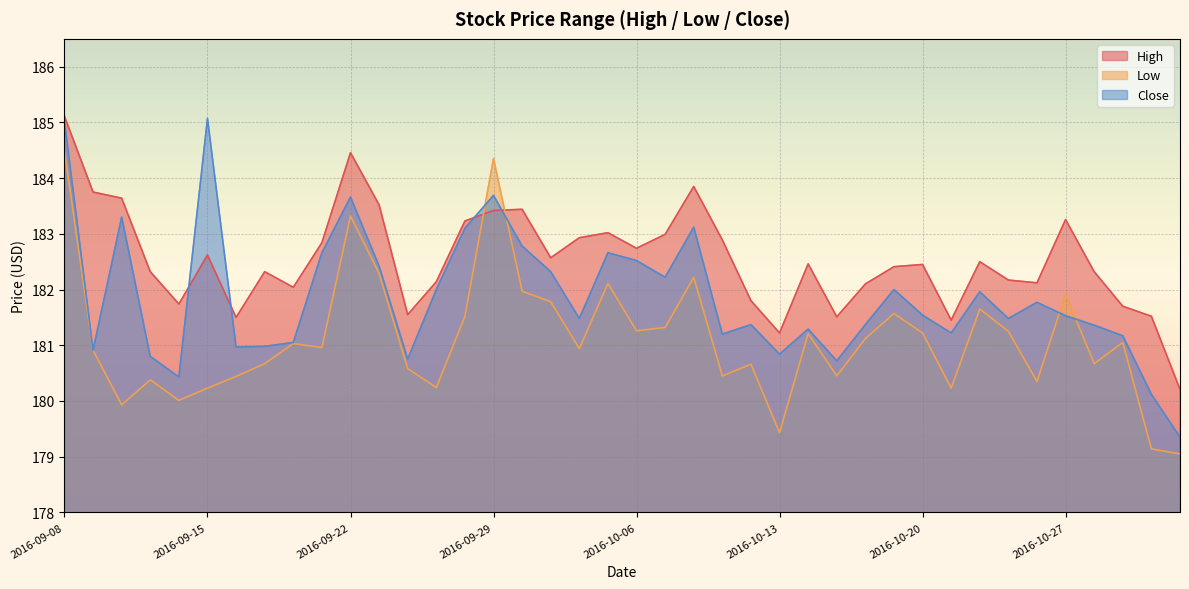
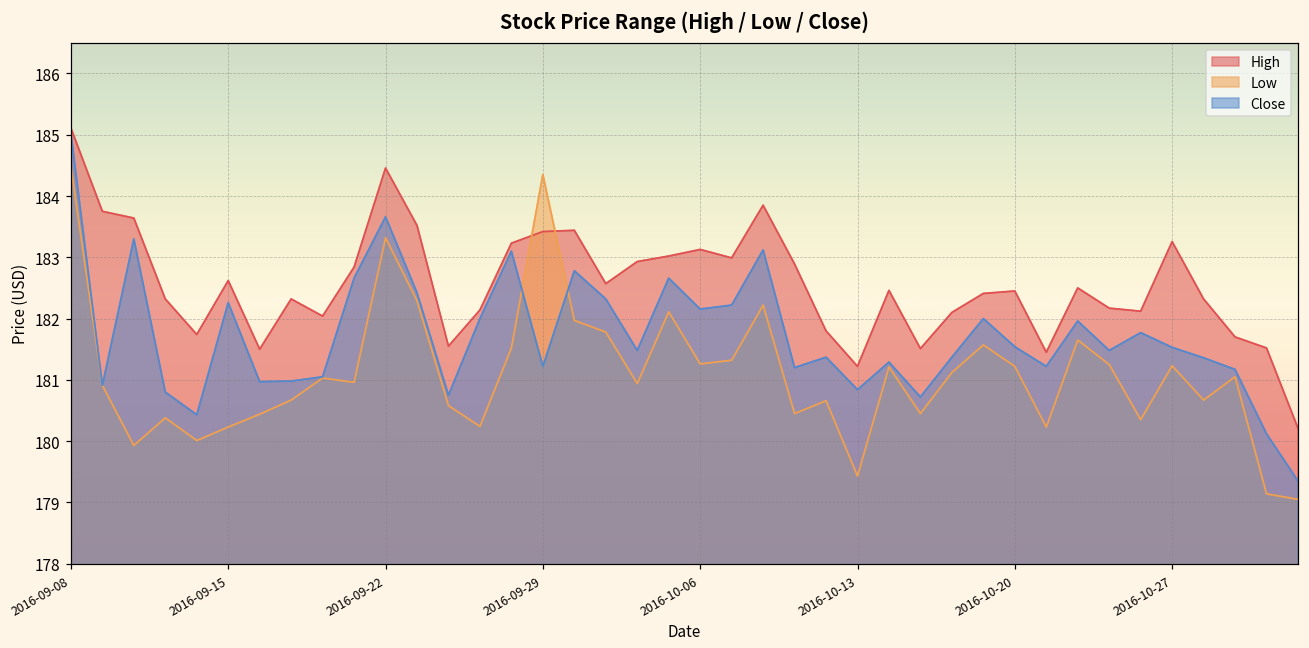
  {
    "High": {
      "2016-09-08": 185.1,
      "2016-09-15": 182.6,
      "2016-09-22": 184.5,
      "2016-09-29": 183.4,
-     "2016-10-06": 182.7,
+     "2016-10-06": 183.1,
      "2016-10-13": 181.2,
      "2016-10-20": 182.4,
      "2016-10-27": 183.3
    },
    "Low": {
      "2016-09-08": 184.5,
      "2016-09-15": 180.2,
      "2016-09-22": 183.3,
      "2016-09-29": 184.4,
      "2016-10-06": 181.3,
      "2016-10-13": 179.4,
      "2016-10-20": 181.2,
-     "2016-10-27": 181.9
+     "2016-10-27": 181.2
    },
    "Close": {
      "2016-09-08": 185.0,
-     "2016-09-15": 185.1,
+     "2016-09-15": 182.3,
      "2016-09-22": 183.7,
-     "2016-09-29": 183.7,
-     "2016-10-06": 182.5,
+     "2016-09-29": 181.2,
+     "2016-10-06": 182.2,
      "2016-10-13": 180.8,
      "2016-10-20": 181.5,
      "2016-10-27": 181.5
    }
  }
